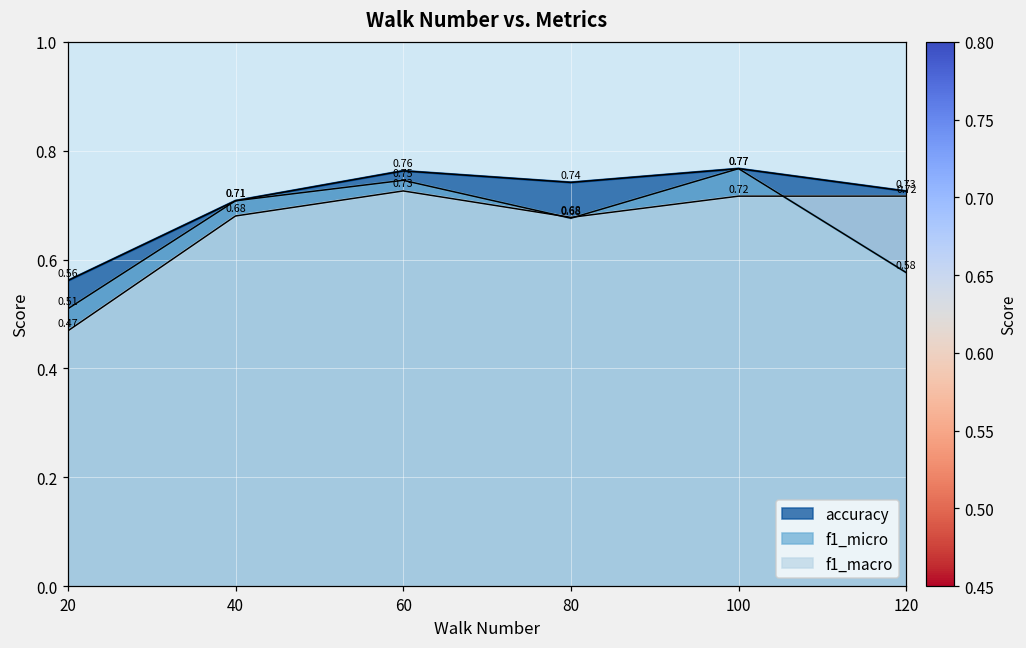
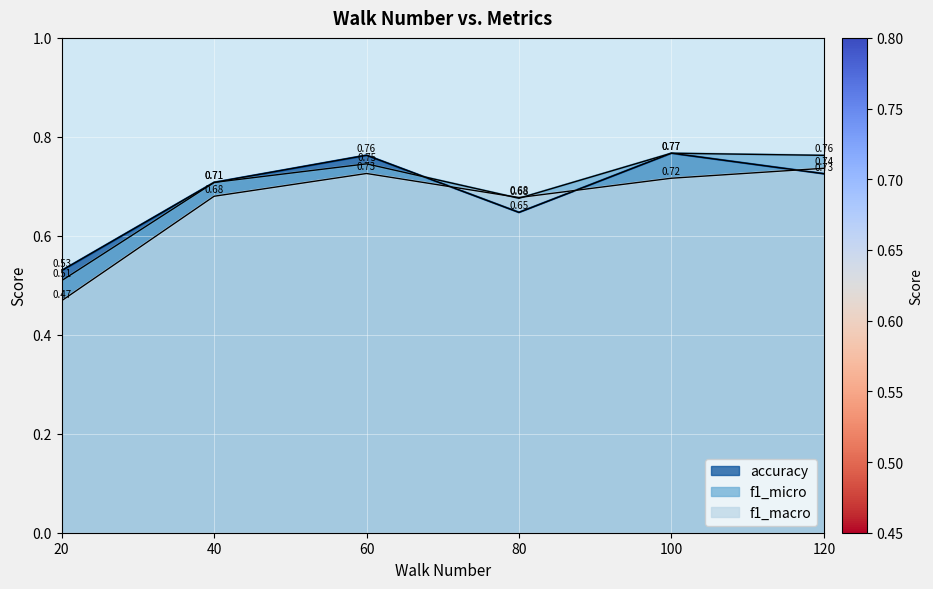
  {
    "accuracy": {
-     "20": 0.56,
+     "20": 0.53,
      "60": 0.76,
-     "80": 0.74
+     "80": 0.65
    },
    "f1_micro": {
-     "120": 0.58
+     "120": 0.76
    },
    "f1_macro": {
      "20": 0.47,
      "100": 0.72,
-     "120": 0.72
+     "120": 0.74
    }
  }
